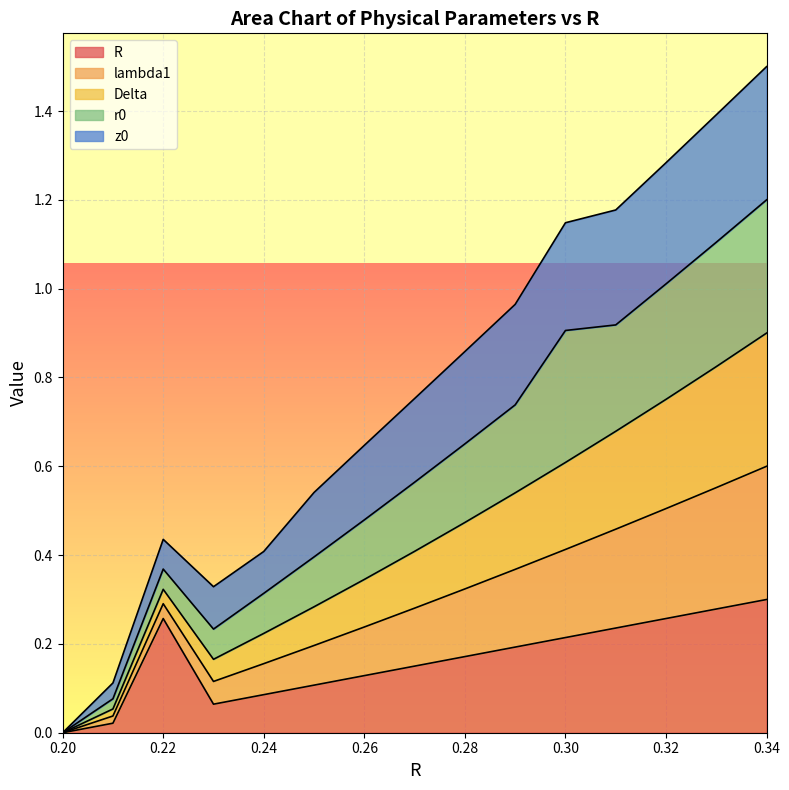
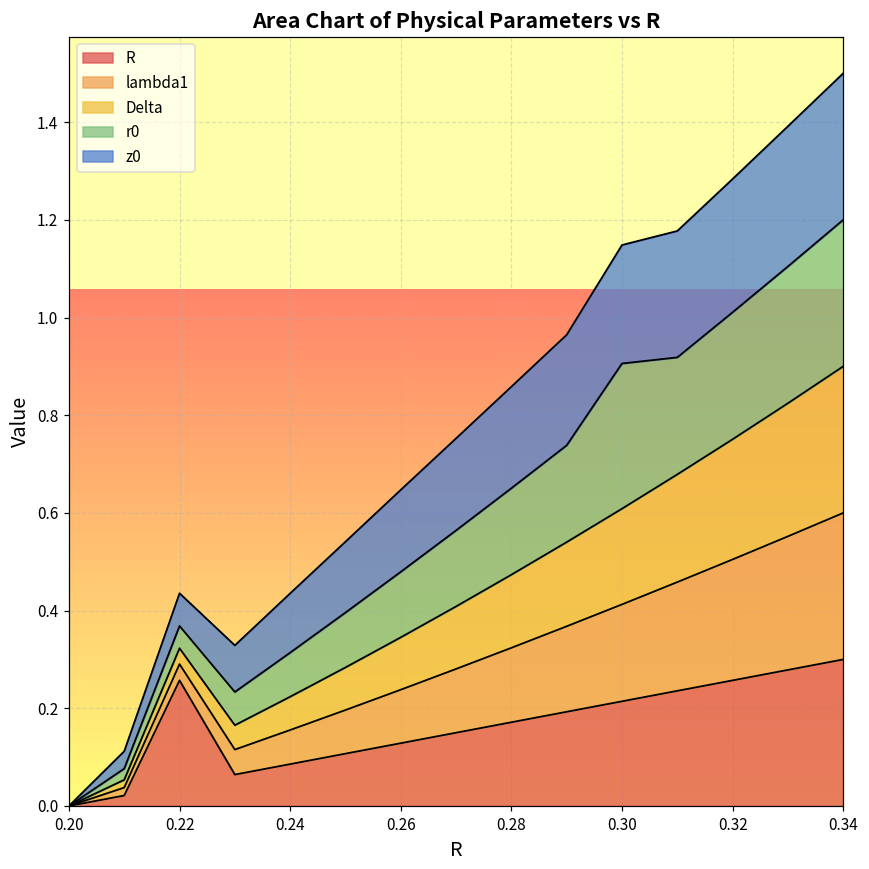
  {
    "R": {
      "0.22": 0.26,
      "0.24": 0.09,
      "0.26": 0.13,
      "0.28": 0.17,
      "0.30": 0.21,
      "0.32": 0.26,
      "0.34": 0.30
    },
    "r0": {
      "0.22": 0.05,
      "0.24": 0.09,
      "0.26": 0.13,
      "0.28": 0.18,
      "0.30": 0.30,
      "0.32": 0.26,
      "0.34": 0.30
    },
    "z0": {
      "0.22": 0.07,
-     "0.24": 0.09,
+     "0.24": 0.12,
      "0.26": 0.17,
      "0.28": 0.21,
      "0.30": 0.24,
      "0.32": 0.27,
      "0.34": 0.30
    }
  }
